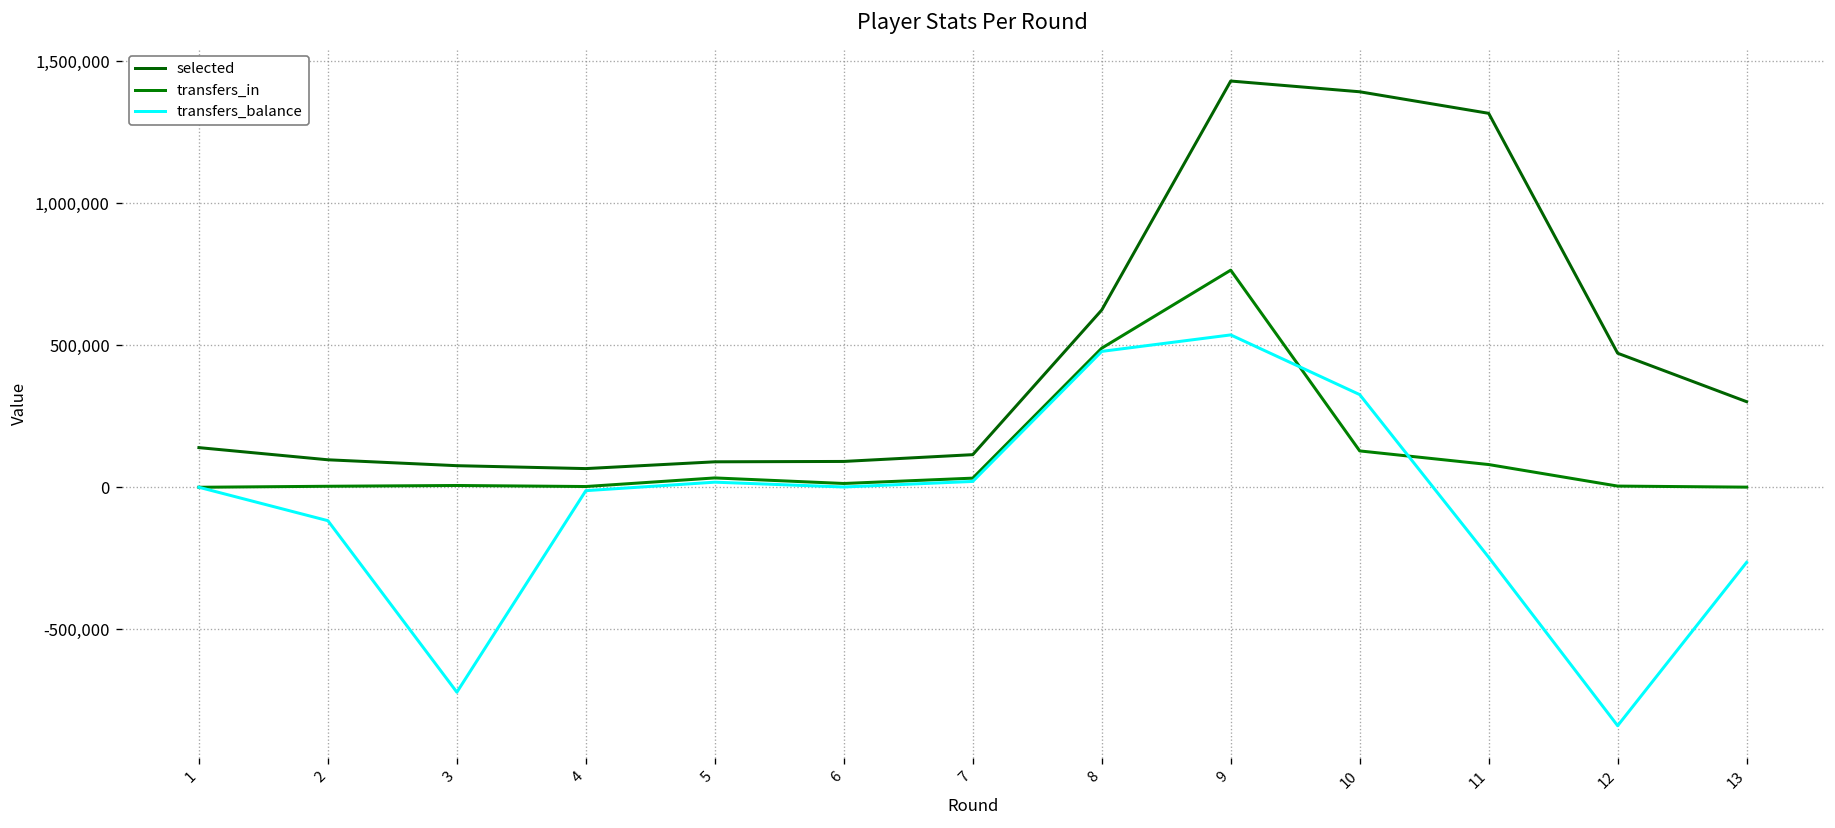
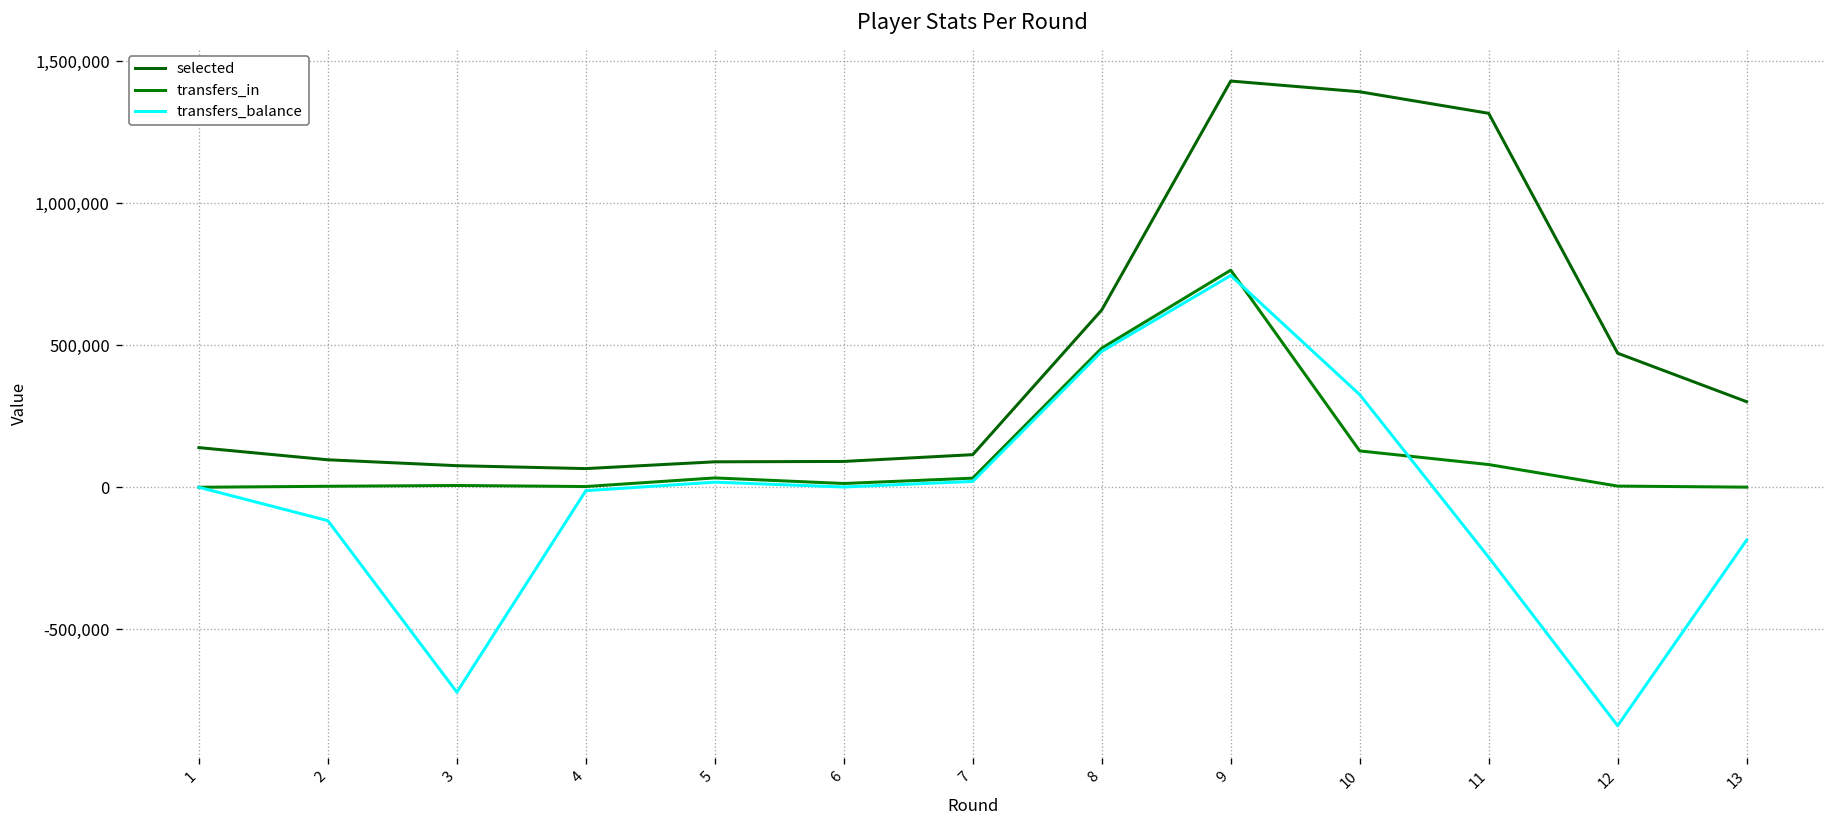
  {
    "transfers_balance": {
      "2": "-120,000",
      "3": "-720,000",
      "4": "-10,000",
      "5": "20,000",
      "6": "0",
      "7": "20,000",
      "8": "480,000",
-     "9": "540,000",
+     "9": "750,000",
      "10": "330,000",
      "11": "-250,000",
      "12": "-840,000",
-     "13": "-260,000"
+     "13": "-190,000"
    }
  }
